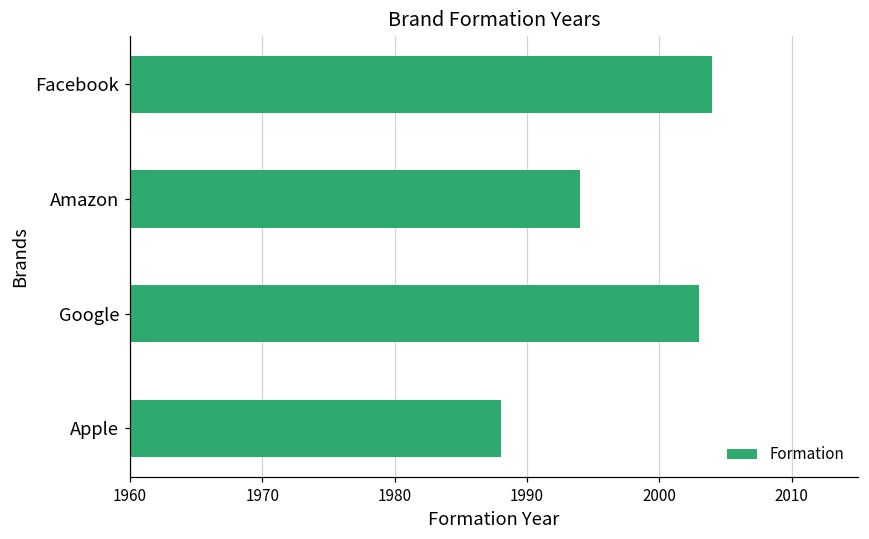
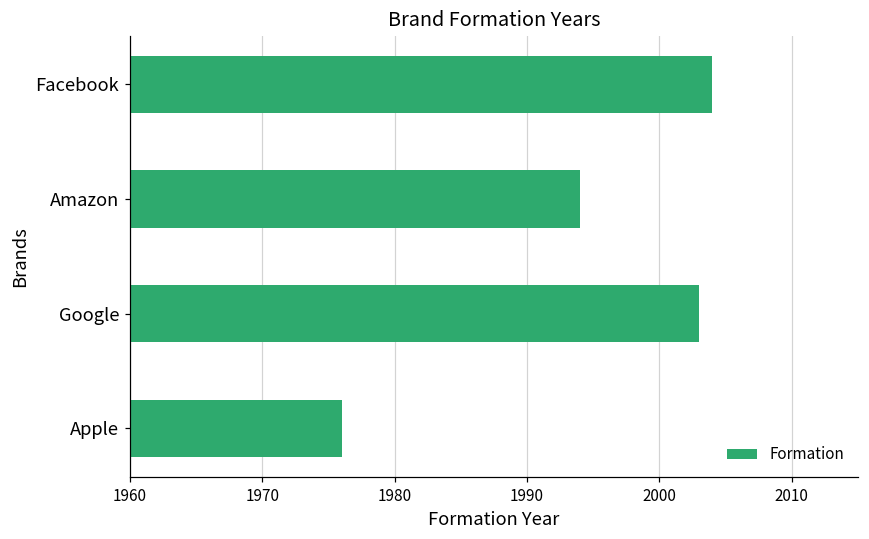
  {
    "Facebook": 2004,
    "Amazon": 1994,
    "Google": 2003,
-   "Apple": 1988
+   "Apple": 1976
  }
